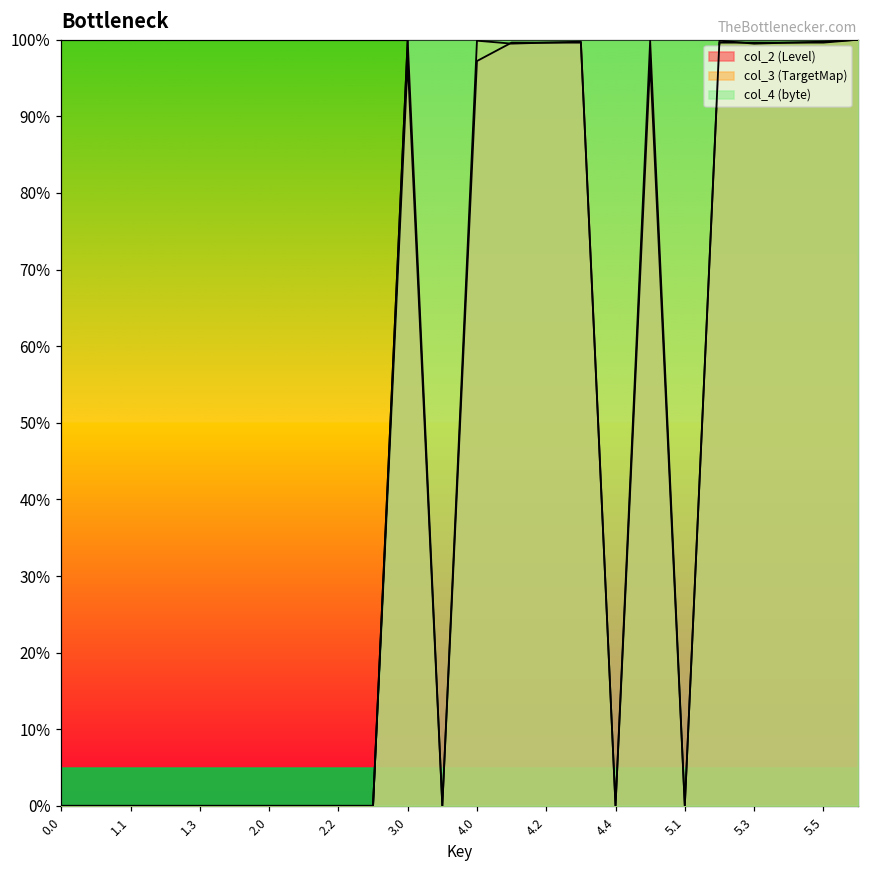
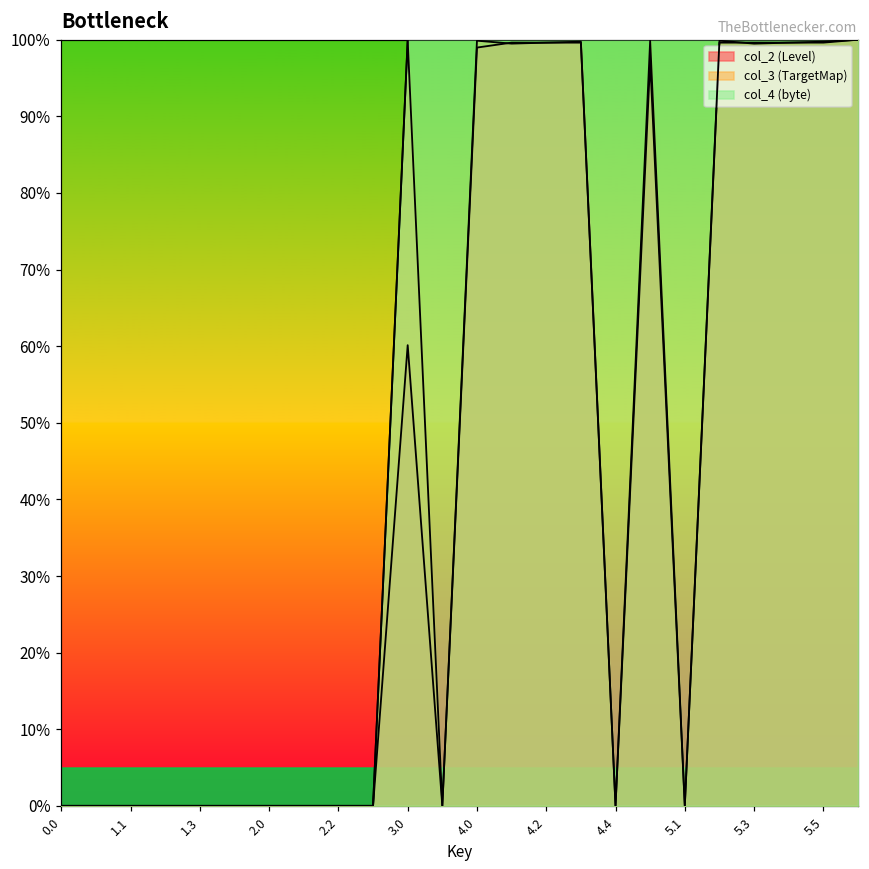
  {
    "col_2 (Level)": {
-     "3.0": "97%",
-     "4.0": "97%"
+     "3.0": "60%",
+     "4.0": "99%"
    },
    "col_4 (byte)": {
      "4.2": "100%",
      "4.4": "100%",
      "5.1": "100%",
      "5.3": "100%"
    }
  }
